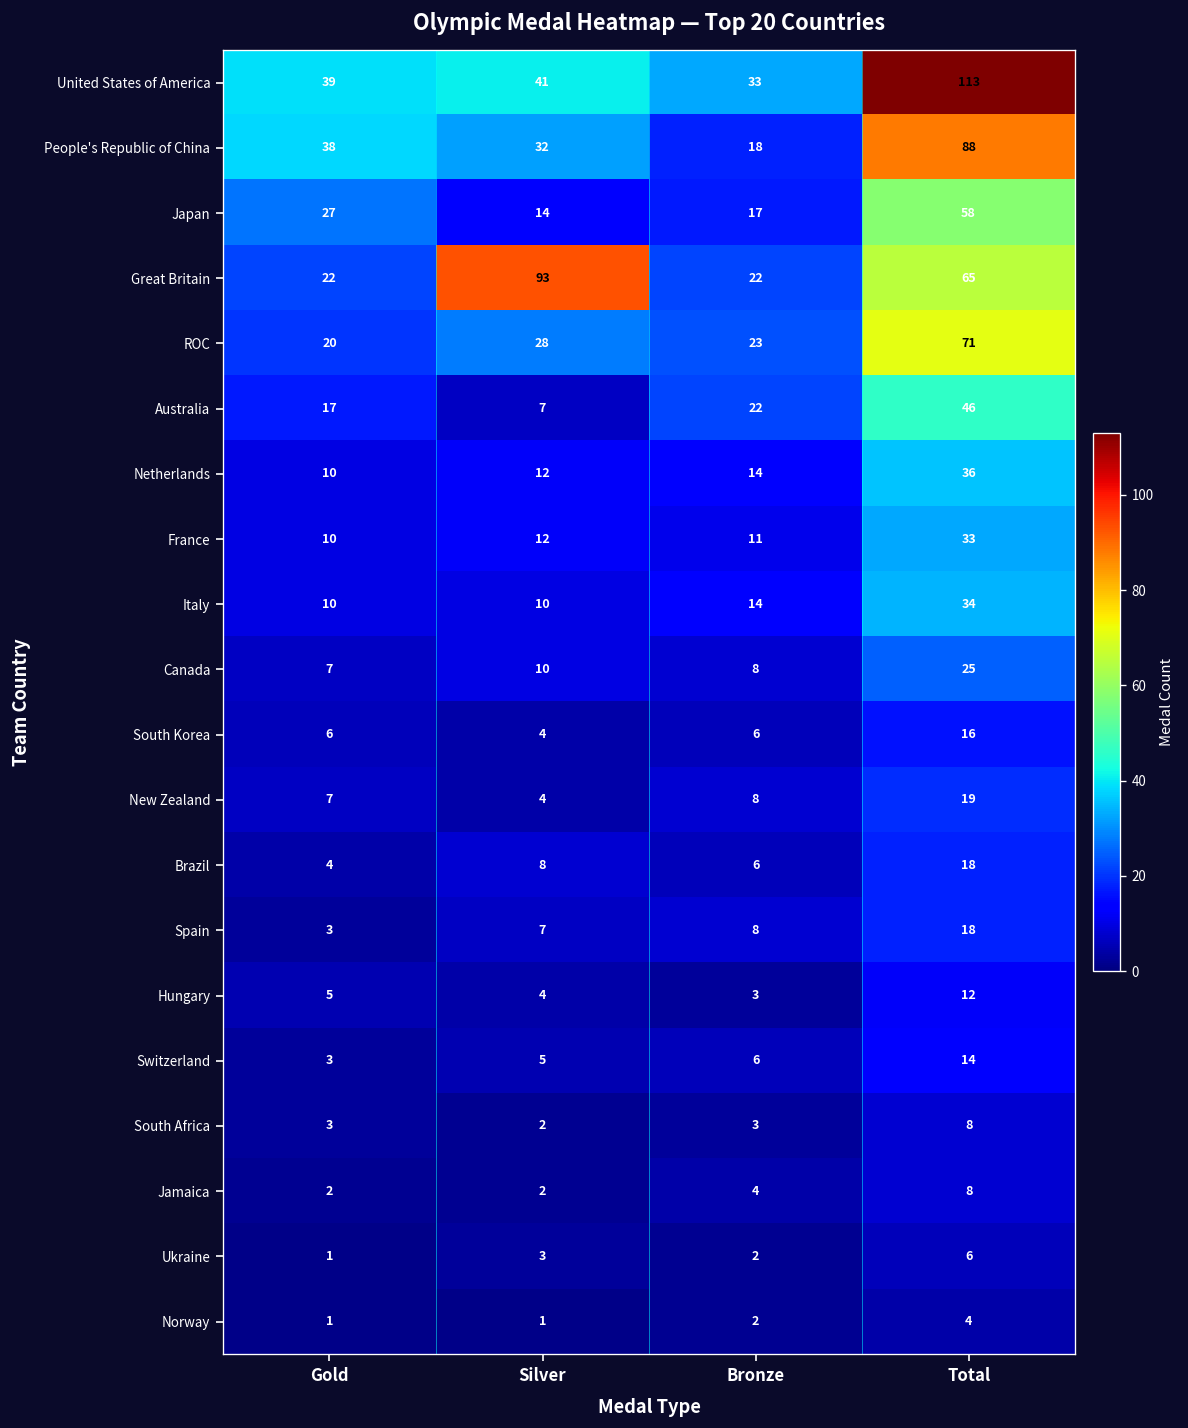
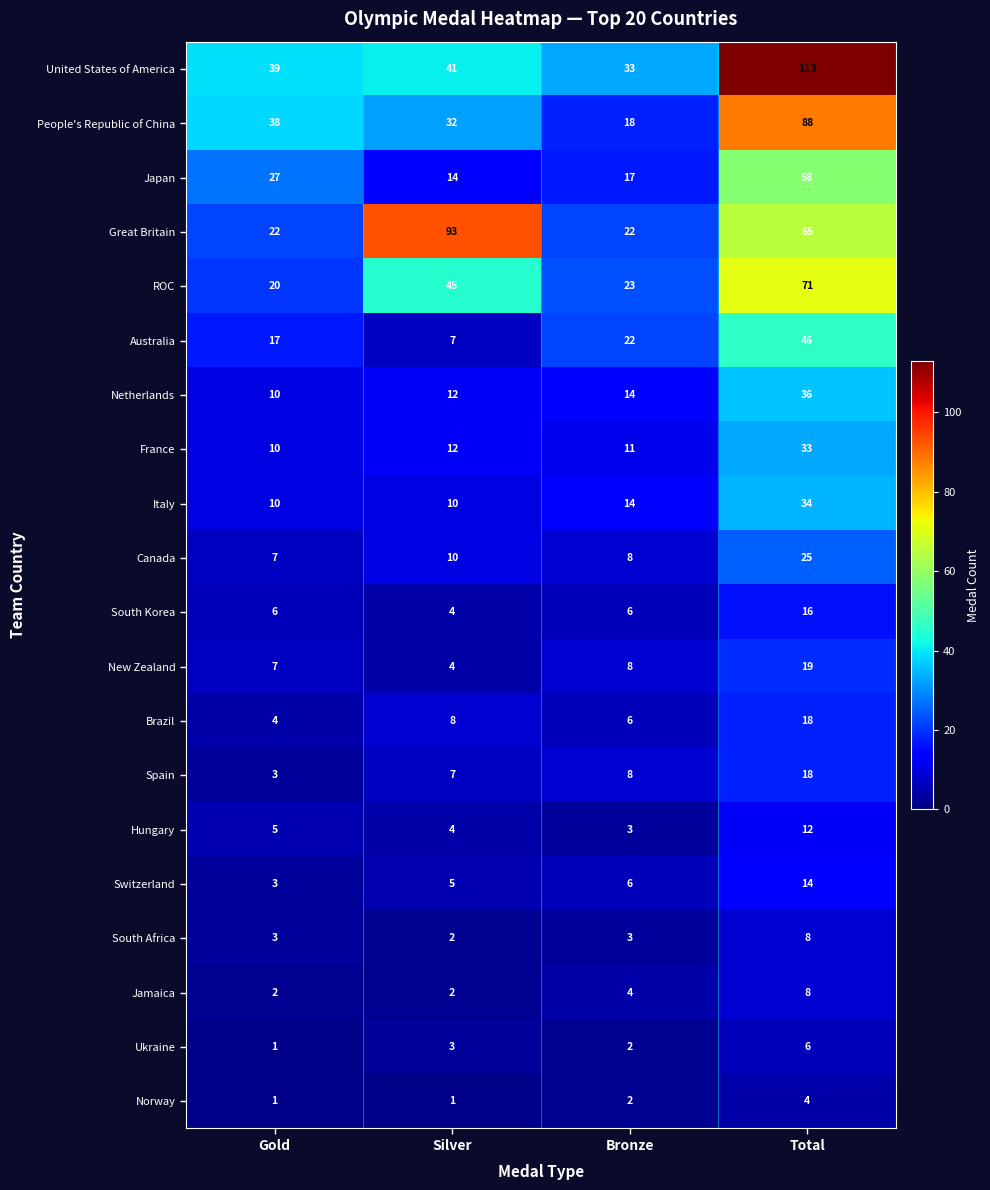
  {
    "United States of America": {
      "Gold": 39,
      "Silver": 41,
      "Bronze": 33,
      "Total": 113
    },
    "People's Republic of China": {
      "Gold": 38,
      "Silver": 32,
      "Bronze": 18,
      "Total": 88
    },
    "Japan": {
      "Gold": 27,
      "Silver": 14,
      "Bronze": 17,
      "Total": 58
    },
    "Great Britain": {
      "Gold": 22,
      "Silver": 93,
      "Bronze": 22,
      "Total": 65
    },
    "ROC": {
      "Gold": 20,
-     "Silver": 28,
+     "Silver": 45,
      "Bronze": 23,
      "Total": 71
    },
    "Australia": {
      "Gold": 17,
      "Silver": 7,
      "Bronze": 22,
      "Total": 46
    },
    "Netherlands": {
      "Gold": 10,
      "Silver": 12,
      "Bronze": 14,
      "Total": 36
    },
    "France": {
      "Gold": 10,
      "Silver": 12,
      "Bronze": 11,
      "Total": 33
    },
    "Italy": {
      "Gold": 10,
      "Silver": 10,
      "Bronze": 14,
      "Total": 34
    },
    "Canada": {
      "Gold": 7,
      "Silver": 10,
      "Bronze": 8,
      "Total": 25
    },
    "South Korea": {
      "Gold": 6,
      "Silver": 4,
      "Bronze": 6,
      "Total": 16
    },
    "New Zealand": {
      "Gold": 7,
      "Silver": 4,
      "Bronze": 8,
      "Total": 19
    },
    "Brazil": {
      "Gold": 4,
      "Silver": 8,
      "Bronze": 6,
      "Total": 18
    },
    "Spain": {
      "Gold": 3,
      "Silver": 7,
      "Bronze": 8,
      "Total": 18
    },
    "Hungary": {
      "Gold": 5,
      "Silver": 4,
      "Bronze": 3,
      "Total": 12
    },
    "Switzerland": {
      "Gold": 3,
      "Silver": 5,
      "Bronze": 6,
      "Total": 14
    },
    "South Africa": {
      "Gold": 3,
      "Silver": 2,
      "Bronze": 3,
      "Total": 8
    },
    "Jamaica": {
      "Gold": 2,
      "Silver": 2,
      "Bronze": 4,
      "Total": 8
    },
    "Ukraine": {
      "Gold": 1,
      "Silver": 3,
      "Bronze": 2,
      "Total": 6
    },
    "Norway": {
      "Gold": 1,
      "Silver": 1,
      "Bronze": 2,
      "Total": 4
    }
  }
